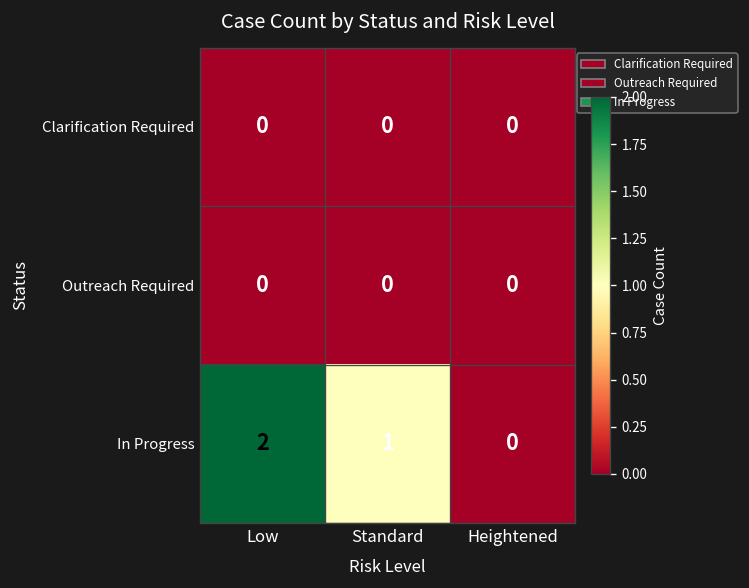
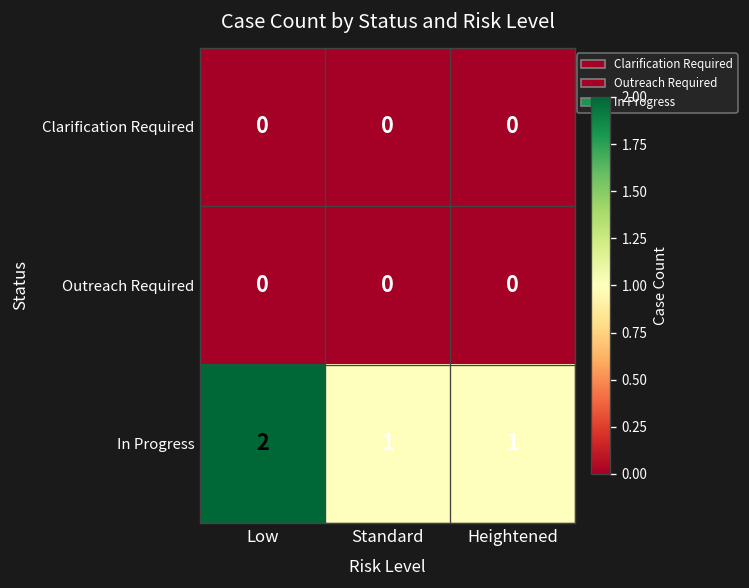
  {
    "Clarification Required": {
      "Low": 0,
      "Standard": 0,
      "Heightened": 0
    },
    "Outreach Required": {
      "Low": 0,
      "Standard": 0,
      "Heightened": 0
    },
    "In Progress": {
      "Low": 2,
      "Standard": 1,
-     "Heightened": 0
+     "Heightened": 1
    }
  }
